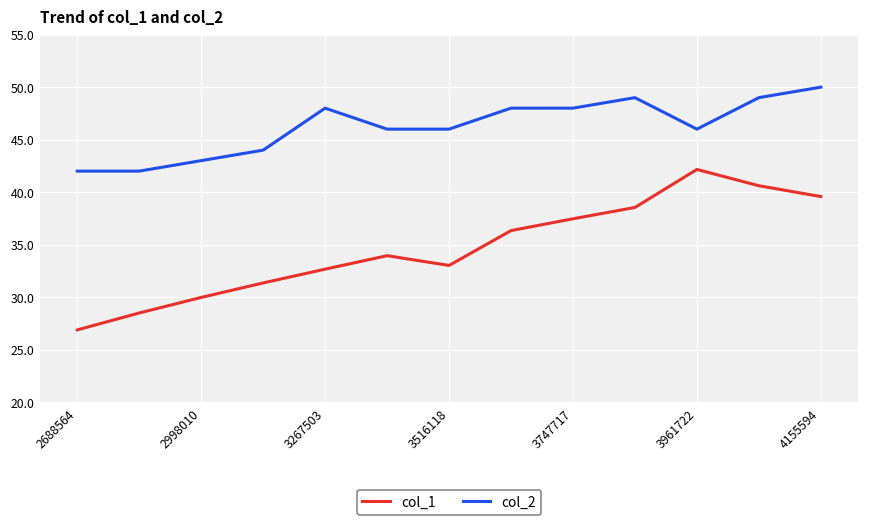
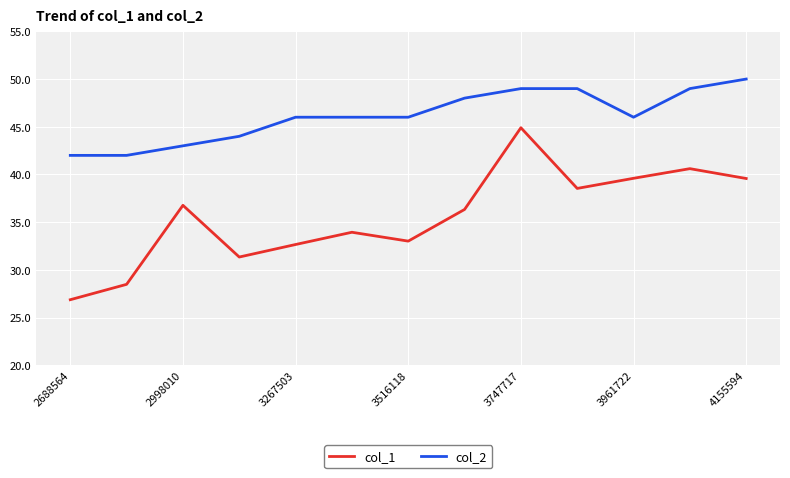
  {
    "col_1": {
      "2688564": 27,
-     "2998010": 30,
+     "2998010": 37,
      "3267503": 33,
      "3516118": 33,
-     "3747717": 37,
-     "3961722": 42,
+     "3747717": 45,
+     "3961722": 40,
      "4155594": 40
    },
    "col_2": {
      "2688564": 42,
      "2998010": 43,
-     "3267503": 48,
+     "3267503": 46,
      "3516118": 46,
-     "3747717": 48,
+     "3747717": 49,
      "3961722": 46,
      "4155594": 50
    }
  }
